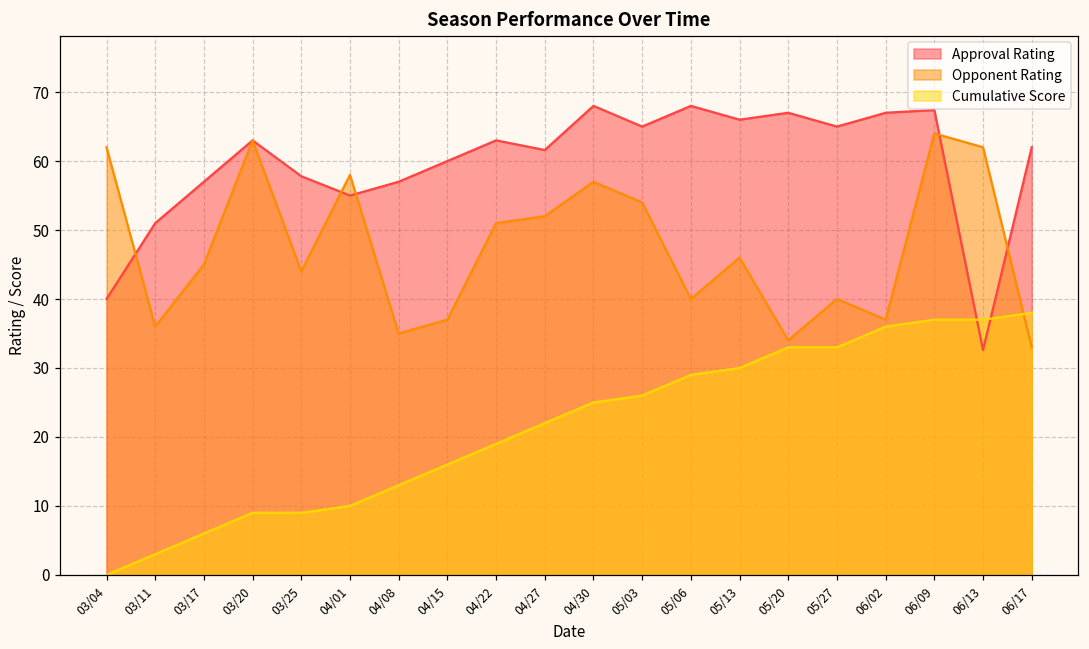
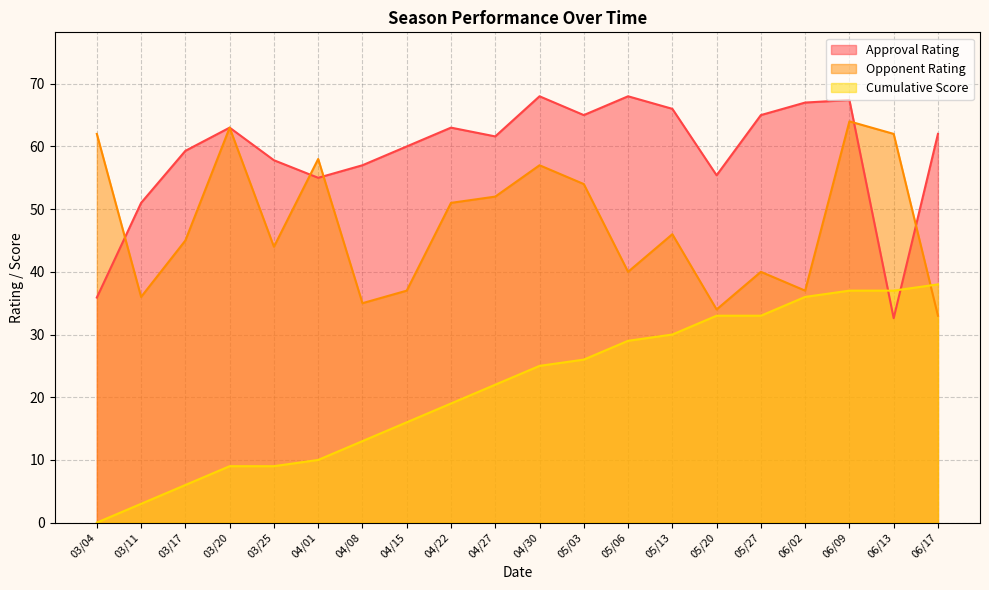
  {
    "Approval Rating": {
-     "03/04": 40,
+     "03/04": 36,
      "03/11": 51,
-     "03/17": 57,
+     "03/17": 59,
      "03/25": 58,
      "04/01": 55,
      "04/08": 57,
      "04/15": 60,
      "04/22": 63,
      "04/27": 62,
      "04/30": 68,
      "05/03": 65,
      "05/06": 68,
      "05/13": 66,
-     "05/20": 67,
+     "05/20": 55,
      "05/27": 65,
      "06/02": 67,
      "06/13": 33,
      "06/17": 62
    }
  }
